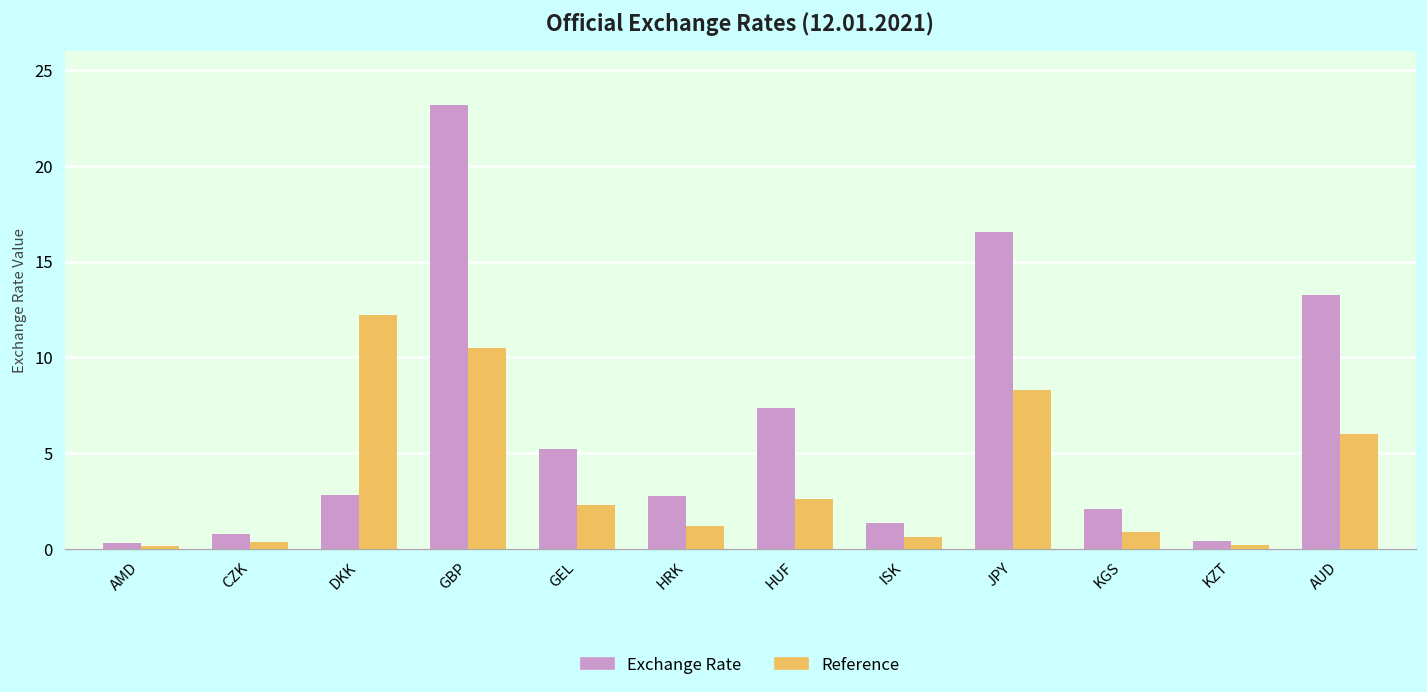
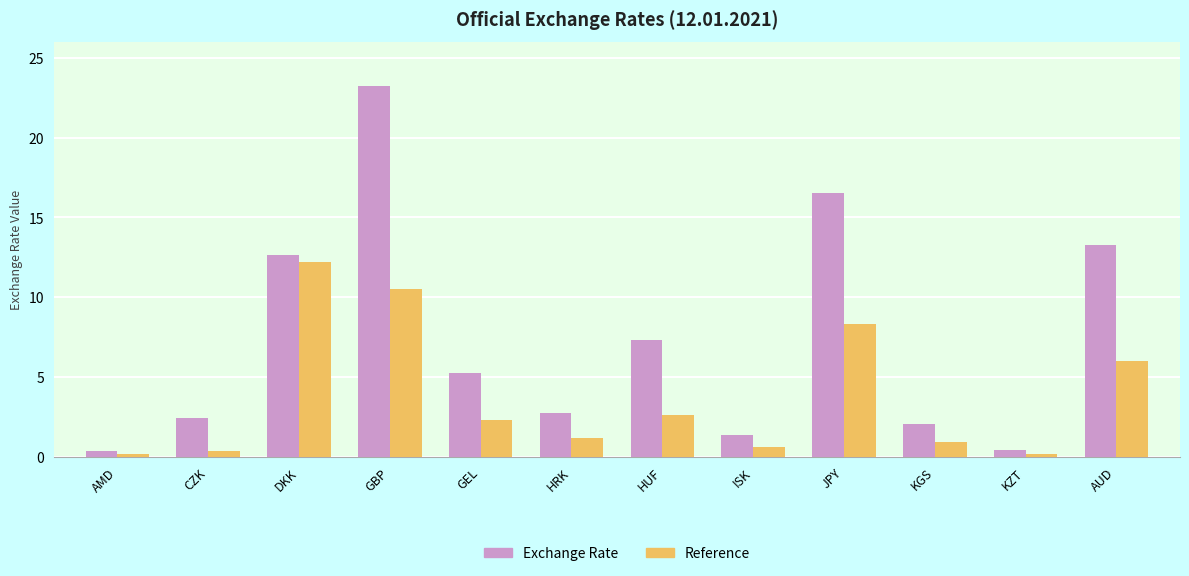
  {
    "Exchange Rate": {
      "AMD": 0.3,
-     "CZK": 0.8,
-     "DKK": 2.8,
+     "CZK": 2.4,
+     "DKK": 12.6,
      "GBP": 23.2,
      "GEL": 5.2,
      "HRK": 2.8,
      "HUF": 7.3,
      "ISK": 1.3,
      "JPY": 16.5,
      "KGS": 2.1,
      "KZT": 0.4,
      "AUD": 13.3
    },
    "Reference": {
      "CZK": 0.4,
      "DKK": 12.2,
      "GBP": 10.5,
      "GEL": 2.3,
      "HRK": 1.2,
      "HUF": 2.6,
      "ISK": 0.6,
      "JPY": 8.3,
      "KGS": 0.9,
      "KZT": 0.2,
      "AUD": 6.0
    }
  }
